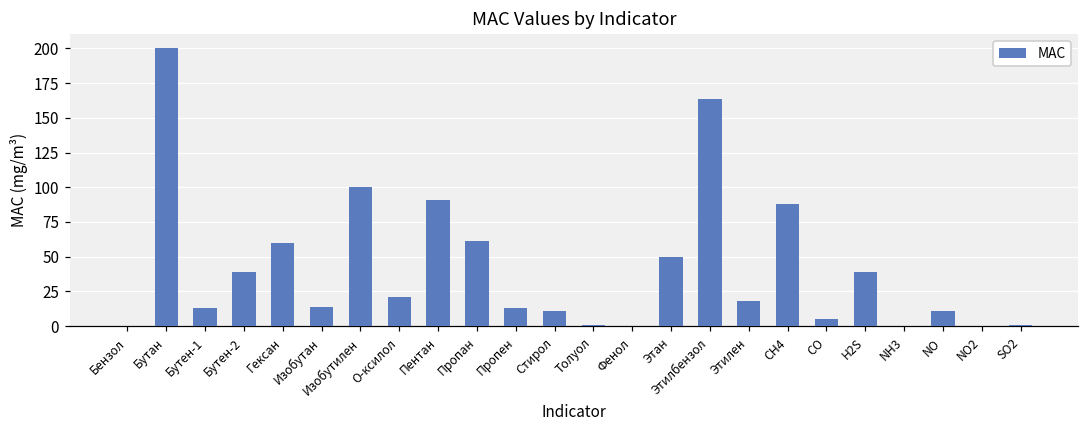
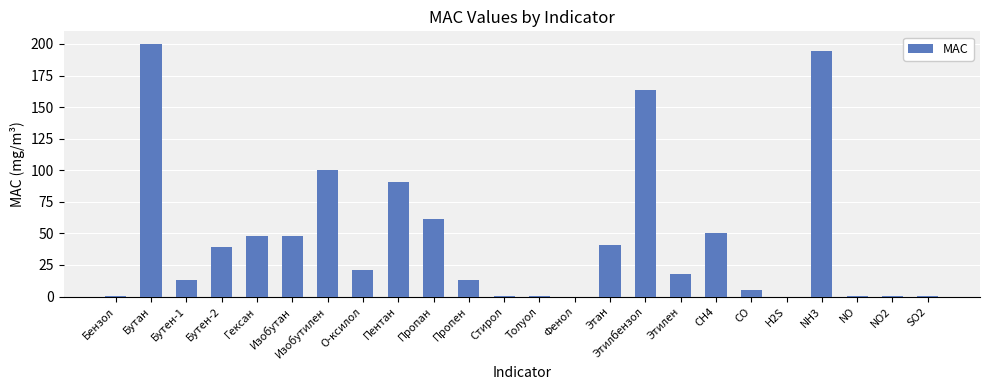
  {
    "Бутан": 200,
    "Бутен-1": 13,
    "Бутен-2": 39,
-   "Гексан": 60,
-   "Изобутан": 14,
+   "Гексан": 48,
+   "Изобутан": 48,
    "Изобутилен": 100,
    "О-ксилол": 21,
    "Пентан": 91,
    "Пропан": 61,
    "Пропен": 13,
-   "Стирол": 11,
-   "Этан": 50,
+   "Стирол": 0,
+   "Этан": 41,
    "Этилбензол": 164,
    "Этилен": 18,
-   "CH4": 88,
+   "CH4": 50,
    "CO": 5,
-   "H2S": 39,
-   "NH3": 0,
-   "NO": 11
+   "H2S": 0,
+   "NH3": 194,
+   "NO": 0
  }
